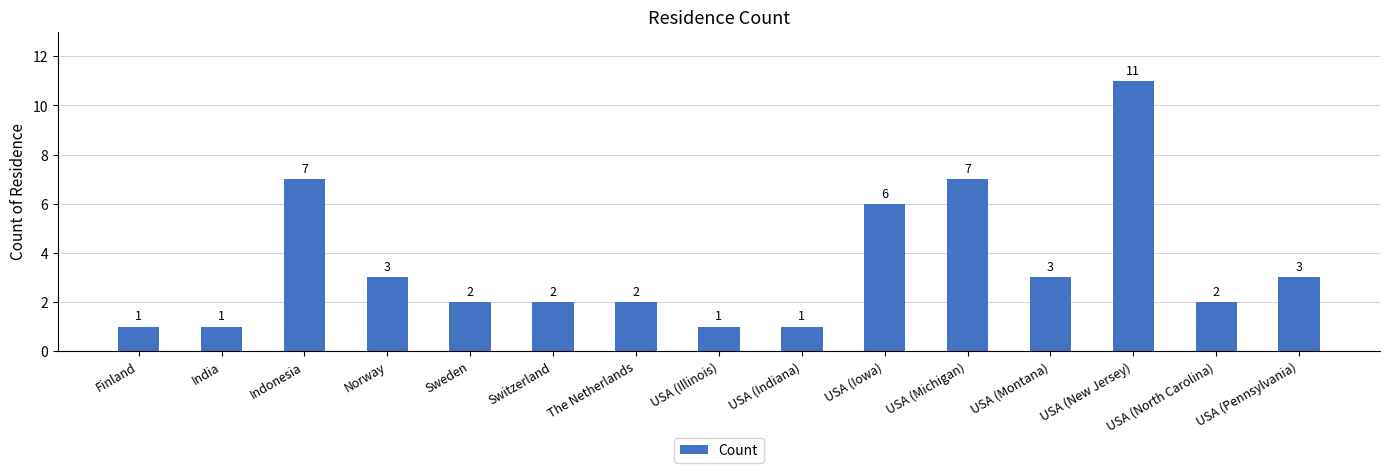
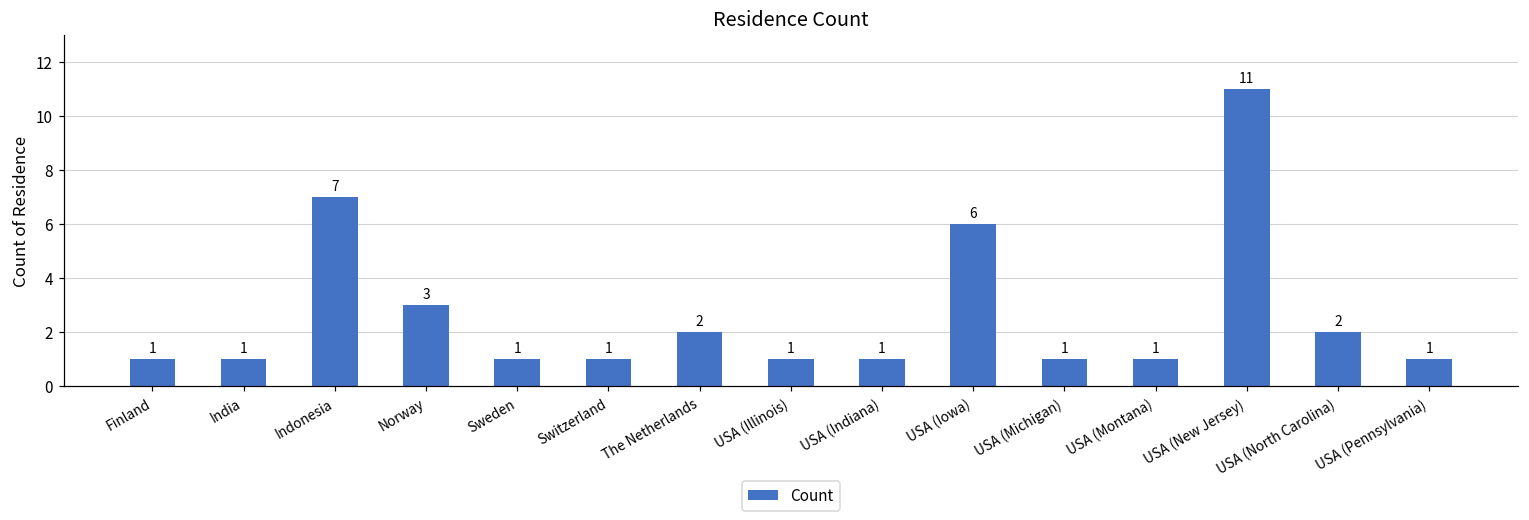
  {
    "Finland": 1,
    "India": 1,
    "Indonesia": 7,
    "Norway": 3,
-   "Sweden": 2,
-   "Switzerland": 2,
+   "Sweden": 1,
+   "Switzerland": 1,
    "The Netherlands": 2,
    "USA (Illinois)": 1,
    "USA (Indiana)": 1,
    "USA (Iowa)": 6,
-   "USA (Michigan)": 7,
-   "USA (Montana)": 3,
+   "USA (Michigan)": 1,
+   "USA (Montana)": 1,
    "USA (New Jersey)": 11,
    "USA (North Carolina)": 2,
-   "USA (Pennsylvania)": 3
+   "USA (Pennsylvania)": 1
  }
